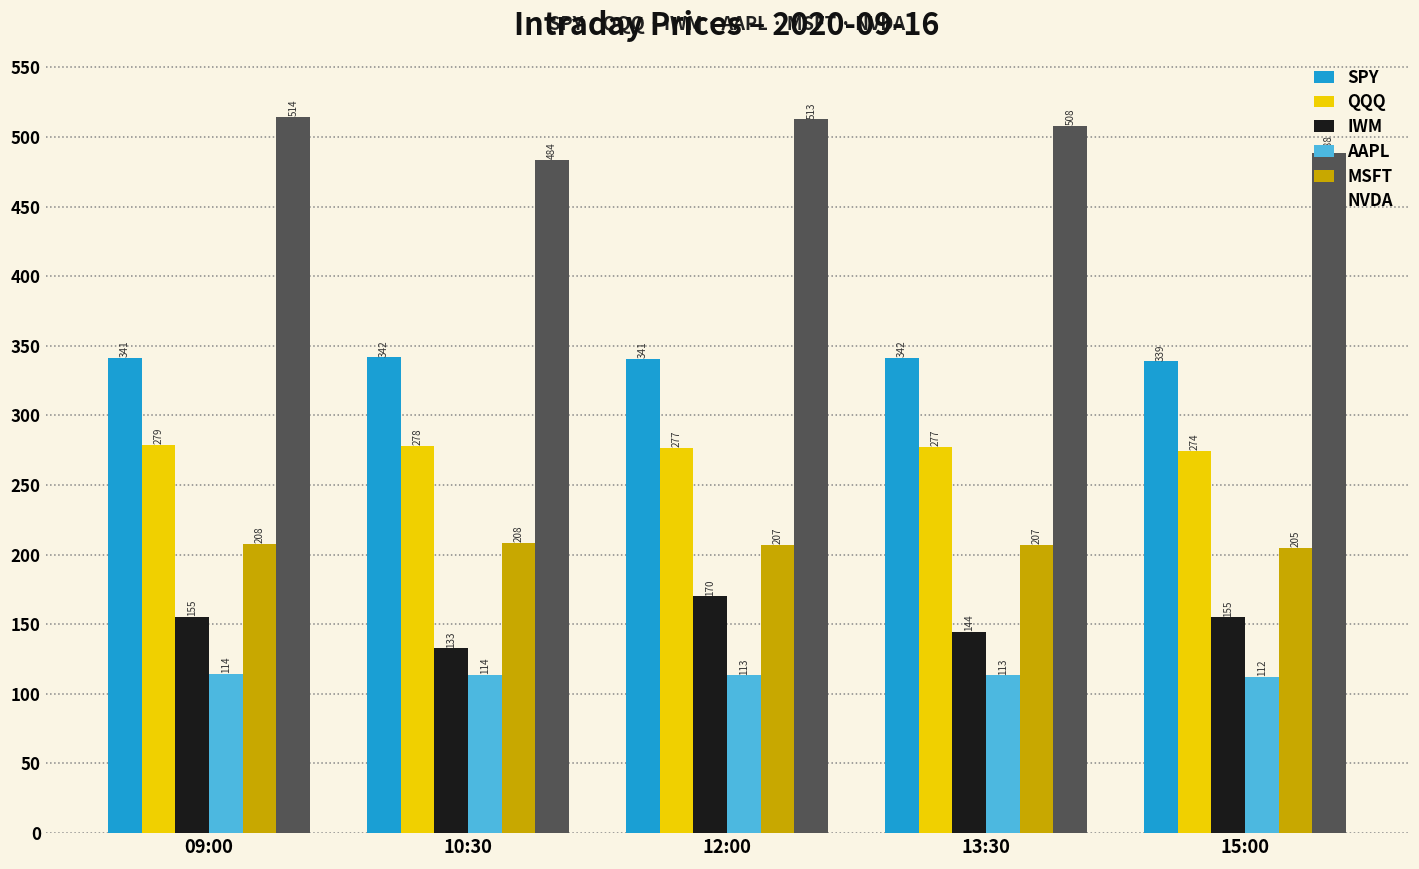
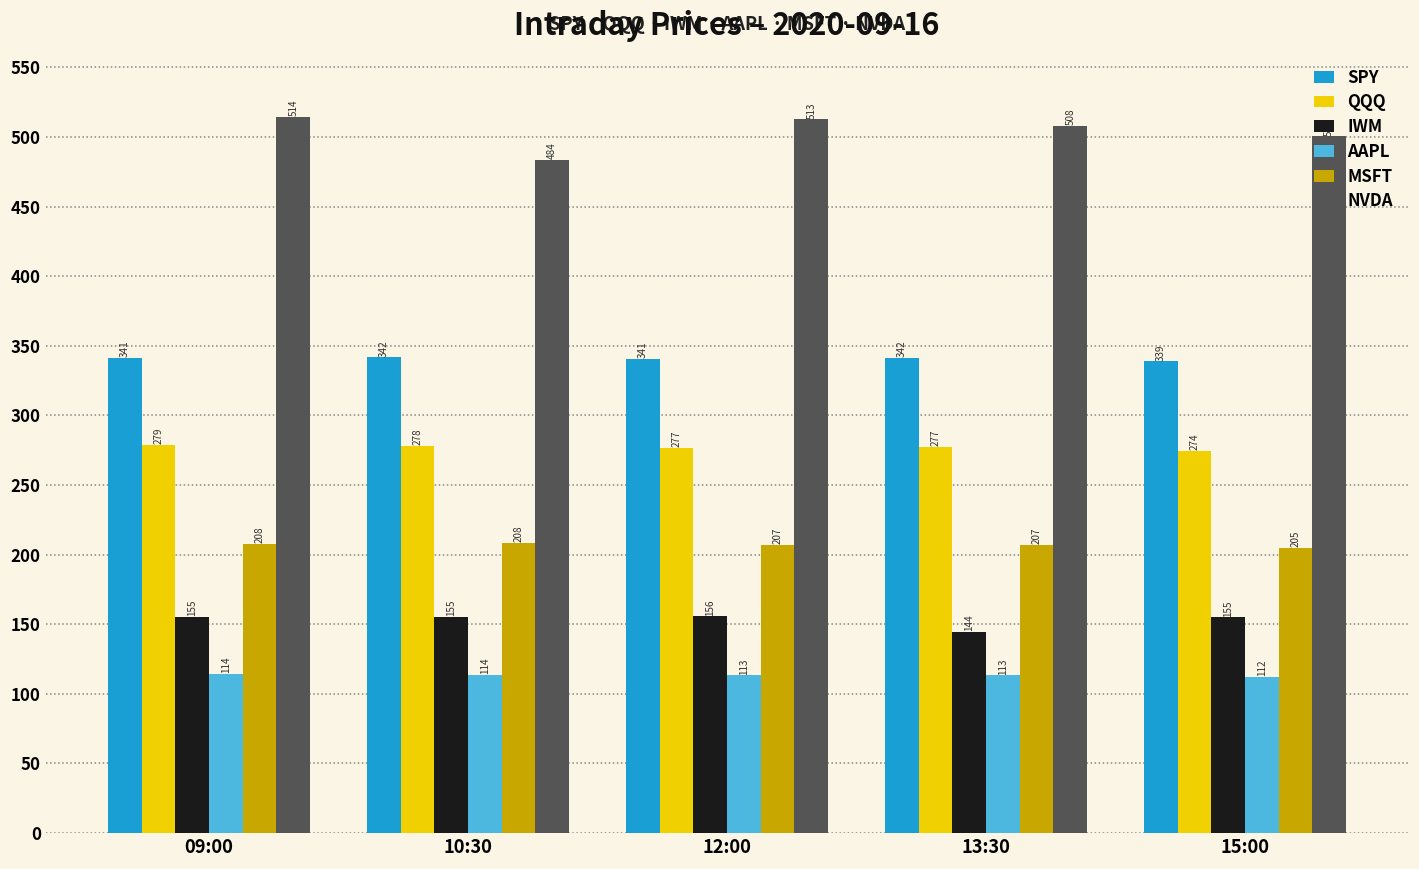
  {
    "IWM": {
      "09:00": 155,
-     "10:30": 133,
-     "12:00": 170,
+     "10:30": 155,
+     "12:00": 156,
      "13:30": 144,
      "15:00": 155
    },
    "NVDA": {
-     "15:00": 488
+     "15:00": 501
    }
  }
